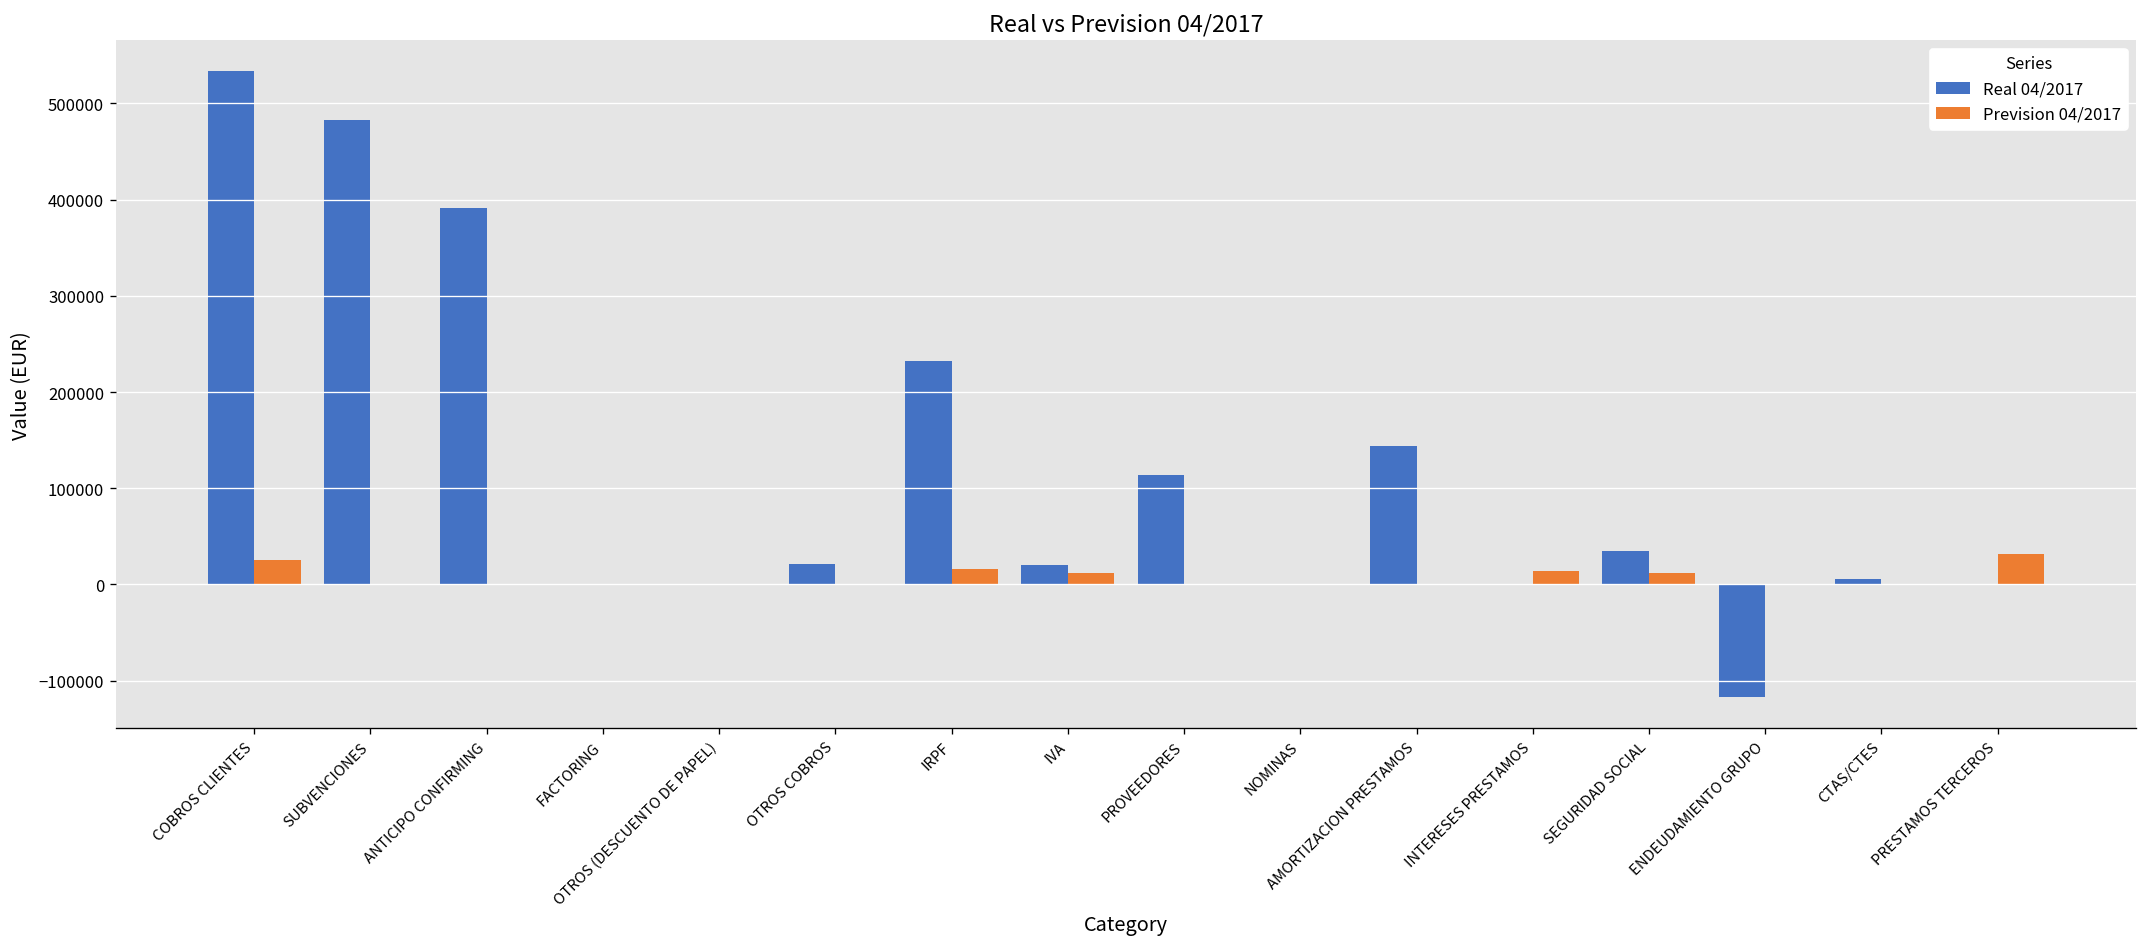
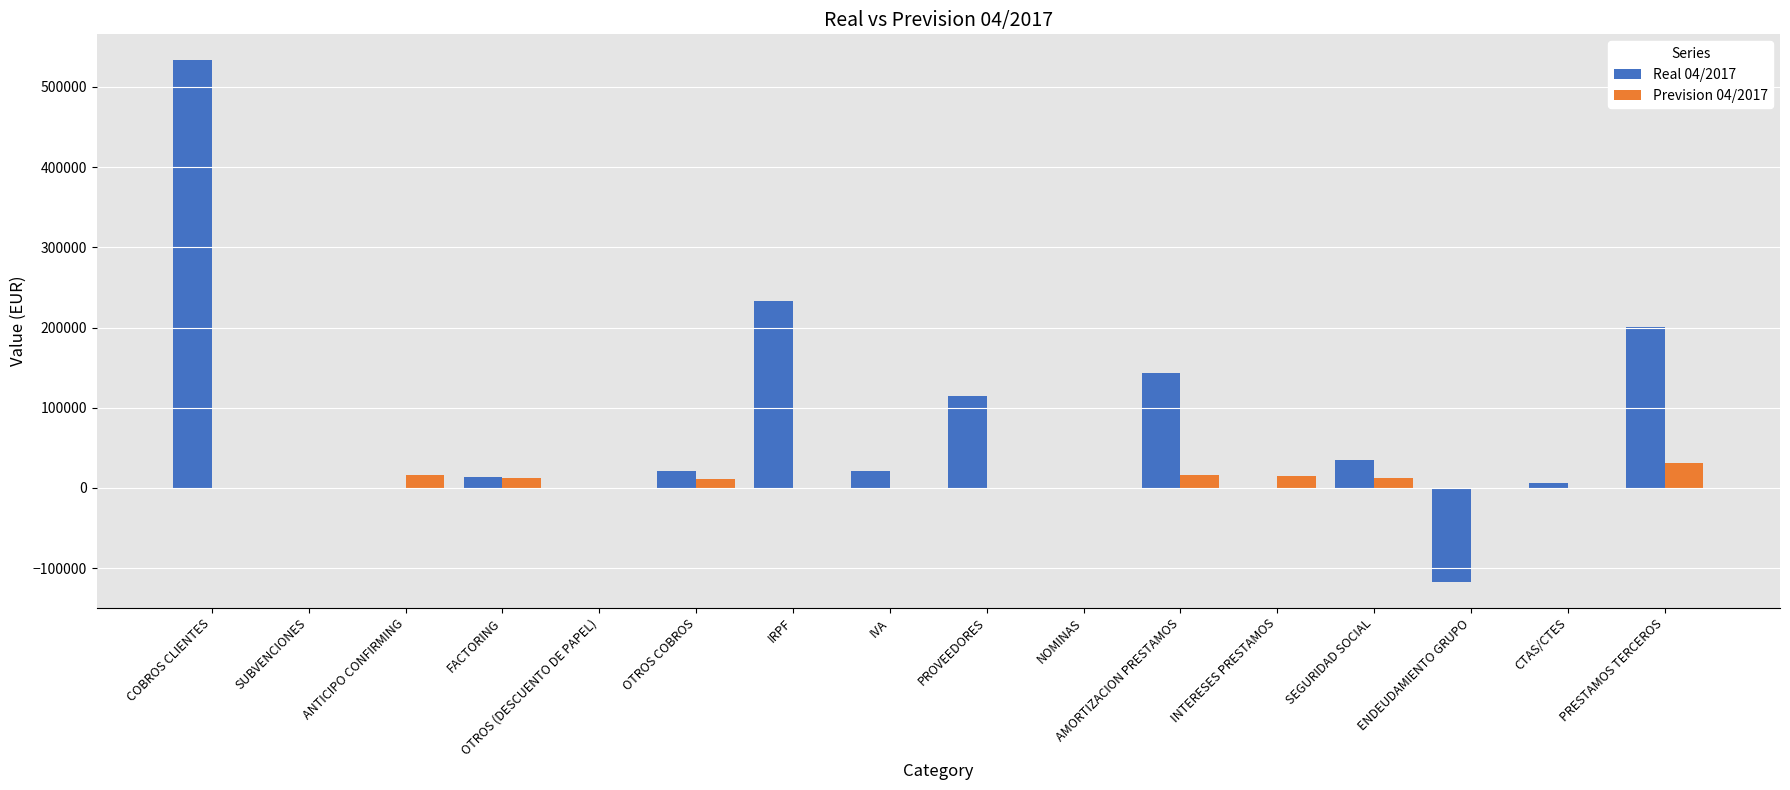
  {
    "Real 04/2017": {
      "COBROS CLIENTES": 530000,
-     "SUBVENCIONES": 480000,
-     "ANTICIPO CONFIRMING": 390000,
-     "FACTORING": 0,
+     "SUBVENCIONES": 0,
+     "ANTICIPO CONFIRMING": 0,
+     "FACTORING": 10000,
      "OTROS (DESCUENTO DE PAPEL)": 0,
      "OTROS COBROS": 20000,
      "IRPF": 230000,
      "IVA": 20000,
      "PROVEEDORES": 110000,
      "NOMINAS": 0,
      "AMORTIZACION PRESTAMOS": 140000,
      "INTERESES PRESTAMOS": 0,
      "SEGURIDAD SOCIAL": 30000,
      "ENDEUDAMIENTO GRUPO": -120000,
      "CTAS/CTES": 10000,
-     "PRESTAMOS TERCEROS": 0
+     "PRESTAMOS TERCEROS": 200000
    },
    "Prevision 04/2017": {
-     "COBROS CLIENTES": 30000,
-     "ANTICIPO CONFIRMING": 0,
-     "FACTORING": 0,
-     "OTROS COBROS": 0,
-     "IRPF": 20000,
-     "IVA": 10000,
-     "AMORTIZACION PRESTAMOS": 0,
+     "COBROS CLIENTES": 0,
+     "ANTICIPO CONFIRMING": 20000,
+     "FACTORING": 10000,
+     "OTROS COBROS": 10000,
+     "IRPF": 0,
+     "IVA": 0,
+     "AMORTIZACION PRESTAMOS": 20000,
      "INTERESES PRESTAMOS": 10000,
      "SEGURIDAD SOCIAL": 10000,
      "PRESTAMOS TERCEROS": 30000
    }
  }
